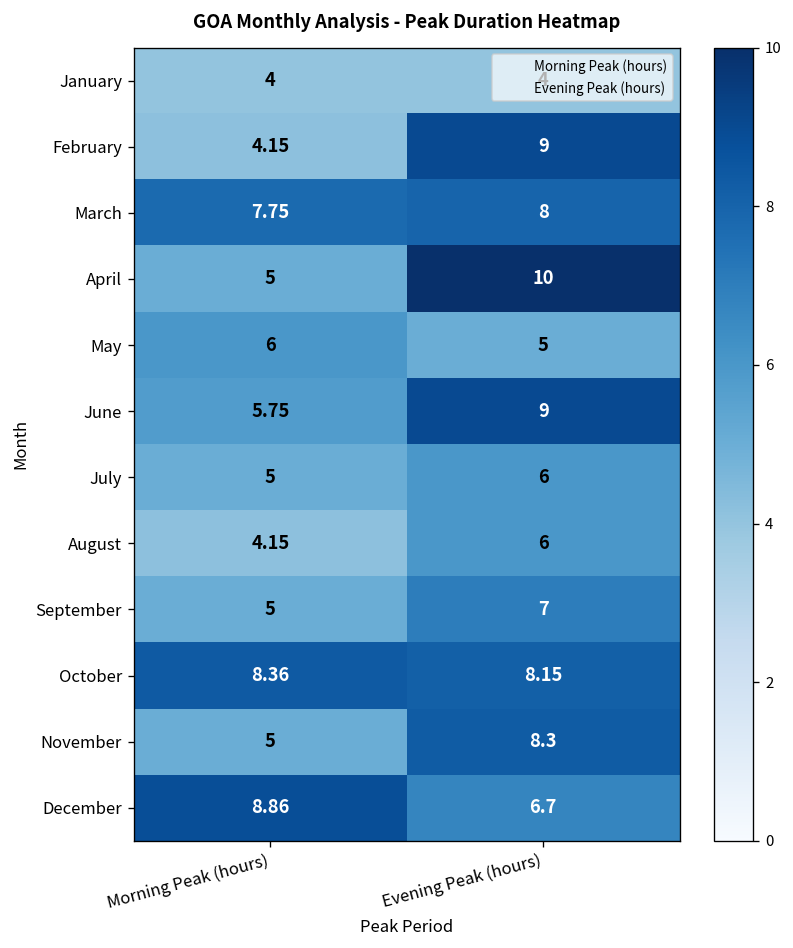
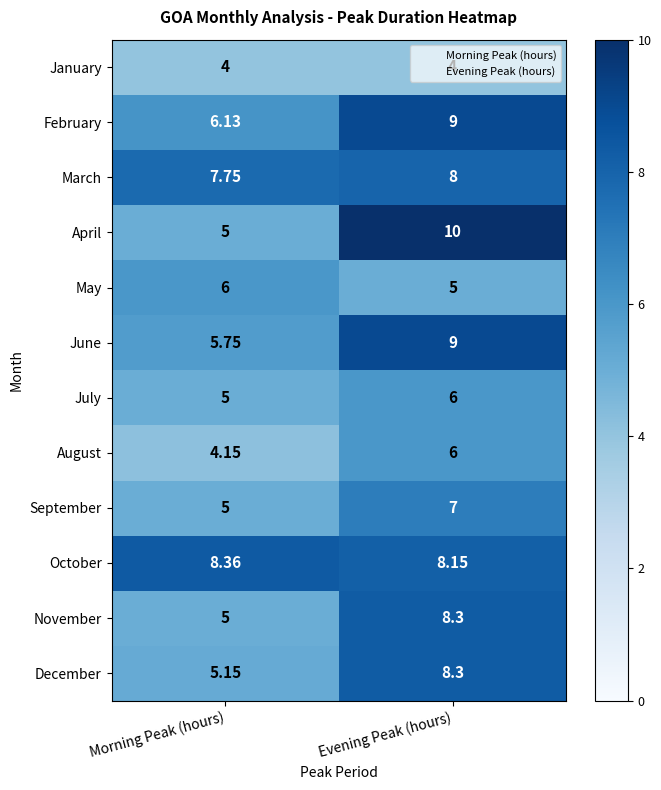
  {
    "January": {
      "Morning Peak (hours)": 4
    },
    "February": {
-     "Morning Peak (hours)": 4.15,
+     "Morning Peak (hours)": 6.13,
      "Evening Peak (hours)": 9
    },
    "March": {
      "Morning Peak (hours)": 7.75,
      "Evening Peak (hours)": 8
    },
    "April": {
      "Morning Peak (hours)": 5,
      "Evening Peak (hours)": 10
    },
    "May": {
      "Morning Peak (hours)": 6,
      "Evening Peak (hours)": 5
    },
    "June": {
      "Morning Peak (hours)": 5.75,
      "Evening Peak (hours)": 9
    },
    "July": {
      "Morning Peak (hours)": 5,
      "Evening Peak (hours)": 6
    },
    "August": {
      "Morning Peak (hours)": 4.15,
      "Evening Peak (hours)": 6
    },
    "September": {
      "Morning Peak (hours)": 5,
      "Evening Peak (hours)": 7
    },
    "October": {
      "Morning Peak (hours)": 8.36,
      "Evening Peak (hours)": 8.15
    },
    "November": {
      "Morning Peak (hours)": 5,
      "Evening Peak (hours)": 8.3
    },
    "December": {
-     "Morning Peak (hours)": 8.86,
-     "Evening Peak (hours)": 6.7
+     "Morning Peak (hours)": 5.15,
+     "Evening Peak (hours)": 8.3
    }
  }
